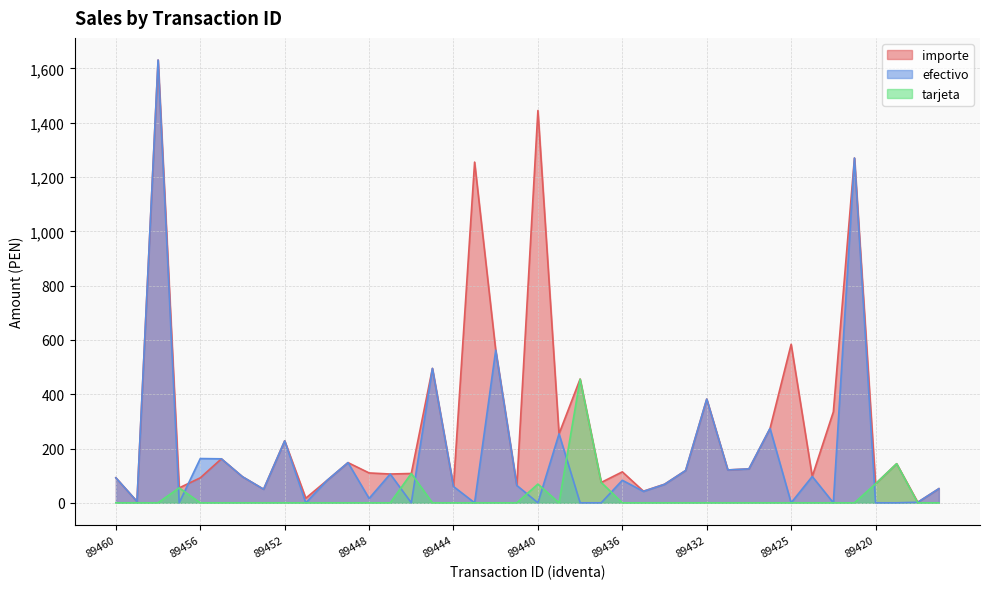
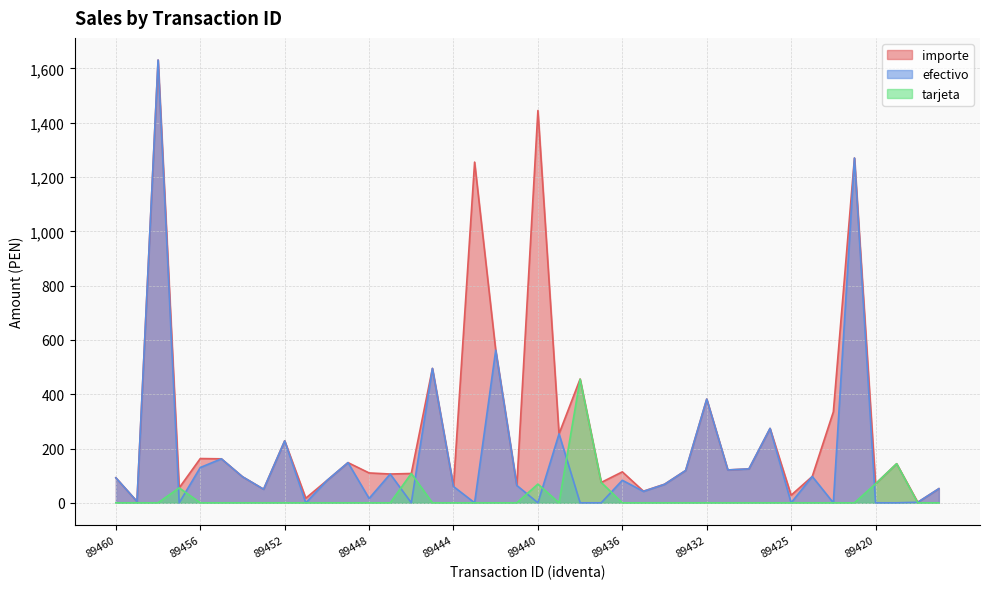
  {
    "importe": {
-     "89456": "90",
+     "89456": "160",
      "89448": "110",
      "89440": "1,450",
      "89436": "110",
-     "89425": "580"
+     "89425": "30"
    },
    "efectivo": {
-     "89456": "160",
+     "89456": "130",
      "89448": "20",
      "89440": "0",
      "89436": "80",
      "89420": "0"
    },
    "tarjeta": {
      "89460": "0",
      "89456": "0",
      "89452": "0",
      "89448": "0",
      "89444": "0",
      "89440": "70",
      "89436": "0",
      "89432": "0"
    }
  }
